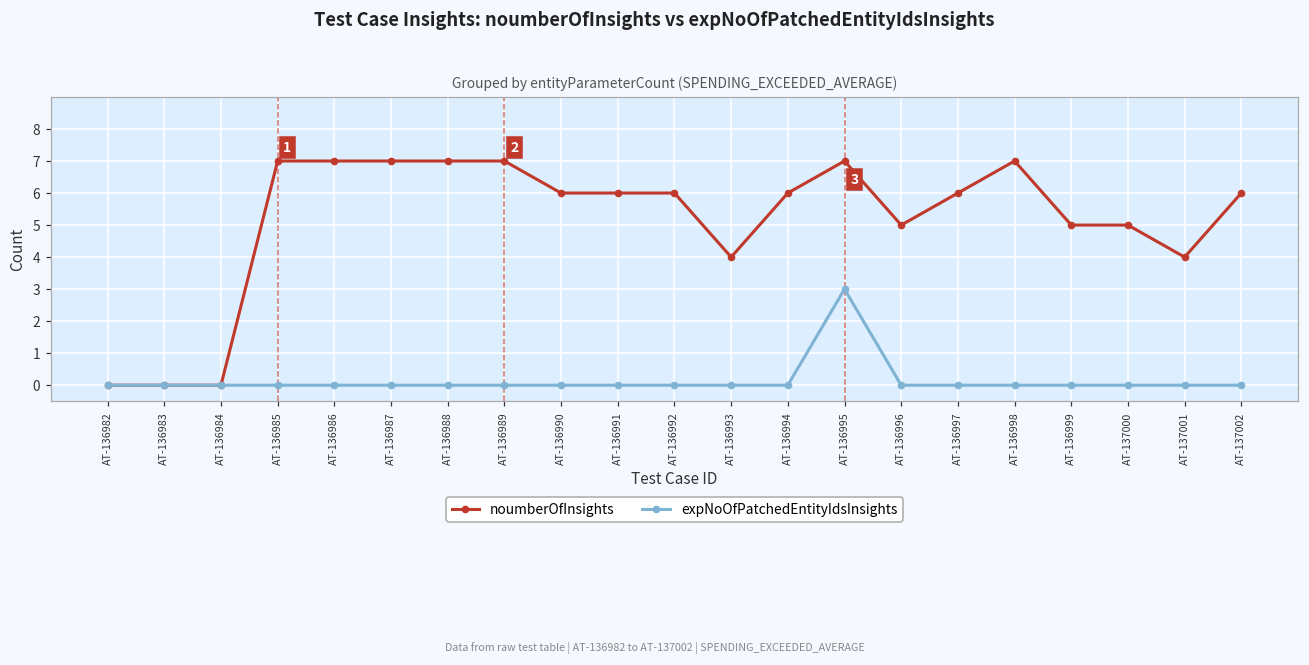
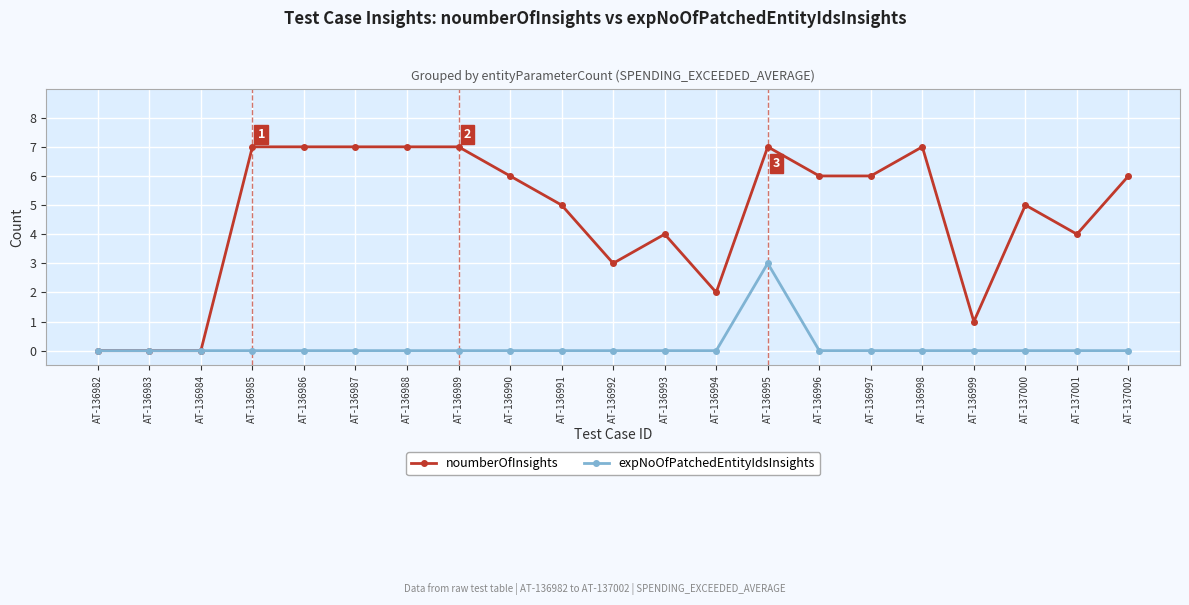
  {
    "noumberOfInsights": {
      "AT-136986": 7,
      "AT-136987": 7,
      "AT-136988": 7,
      "AT-136990": 6,
-     "AT-136991": 6,
-     "AT-136992": 6,
+     "AT-136991": 5,
+     "AT-136992": 3,
      "AT-136993": 4,
-     "AT-136994": 6,
-     "AT-136996": 5,
+     "AT-136994": 2,
+     "AT-136996": 6,
      "AT-136997": 6,
      "AT-136998": 7,
-     "AT-136999": 5,
+     "AT-136999": 1,
      "AT-137000": 5,
      "AT-137001": 4,
      "AT-137002": 6
    },
    "expNoOfPatchedEntityIdsInsights": {
      "AT-136985": 0,
      "AT-136986": 0,
      "AT-136987": 0,
      "AT-136988": 0,
      "AT-136989": 0,
      "AT-136990": 0,
      "AT-136991": 0,
      "AT-136992": 0,
      "AT-136993": 0,
      "AT-136994": 0,
      "AT-136995": 3,
      "AT-136996": 0,
      "AT-136997": 0,
      "AT-136998": 0,
      "AT-136999": 0,
      "AT-137000": 0,
      "AT-137001": 0,
      "AT-137002": 0
    }
  }
